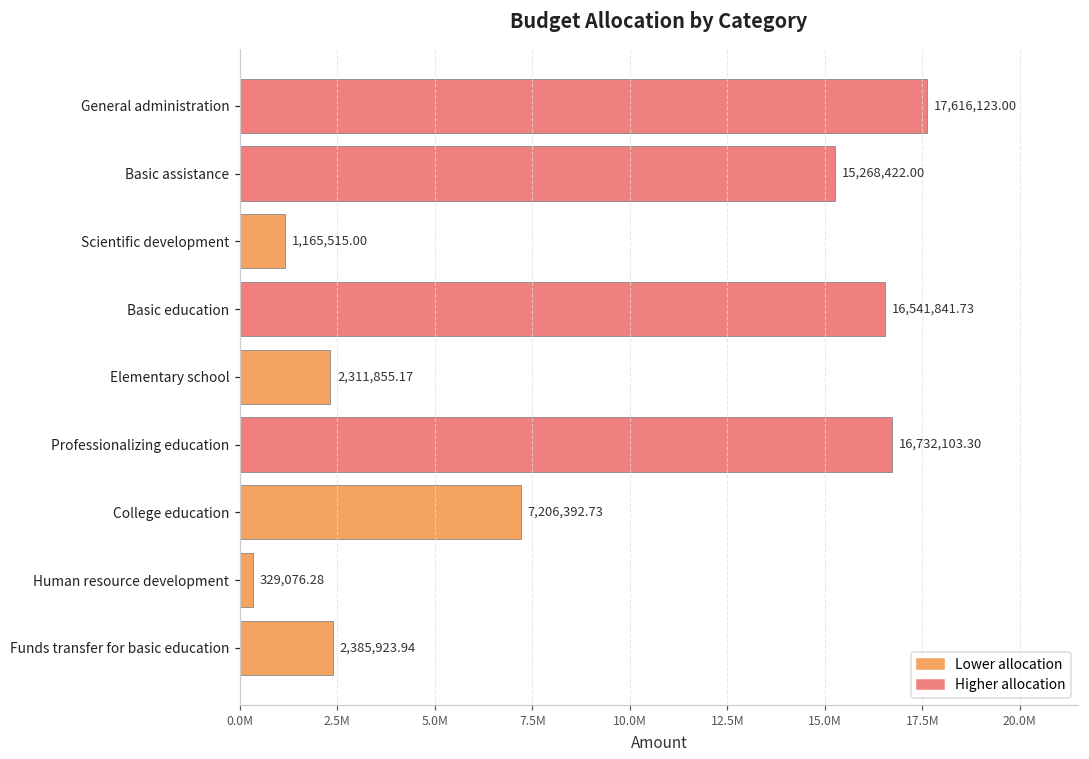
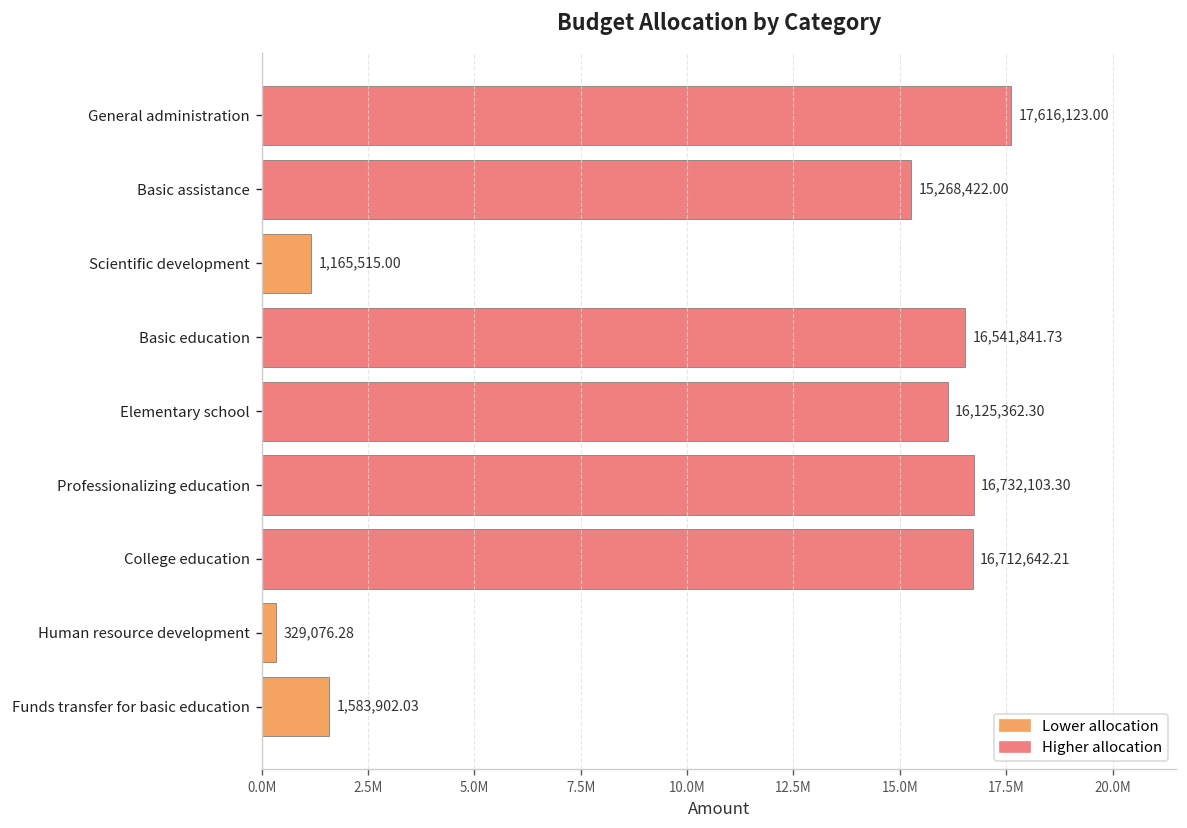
  {
    "General administration": "17,616,123.00",
    "Basic assistance": "15,268,422.00",
    "Scientific development": "1,165,515.00",
    "Basic education": "16,541,841.73",
-   "Elementary school": "2,311,855.17",
+   "Elementary school": "16,125,362.30",
    "Professionalizing education": "16,732,103.30",
-   "College education": "7,206,392.73",
+   "College education": "16,712,642.21",
    "Human resource development": "329,076.28",
-   "Funds transfer for basic education": "2,385,923.94"
+   "Funds transfer for basic education": "1,583,902.03"
  }
